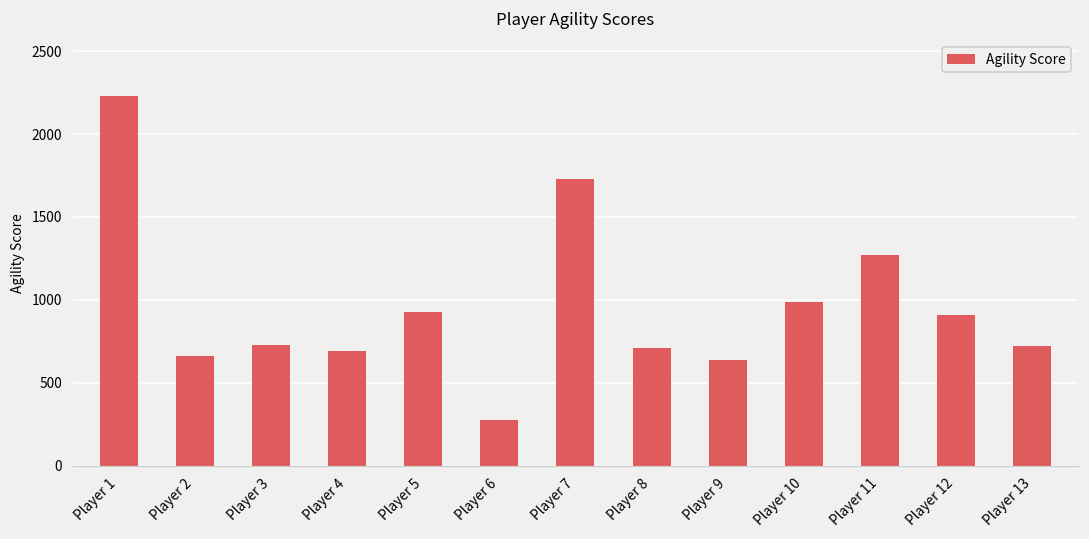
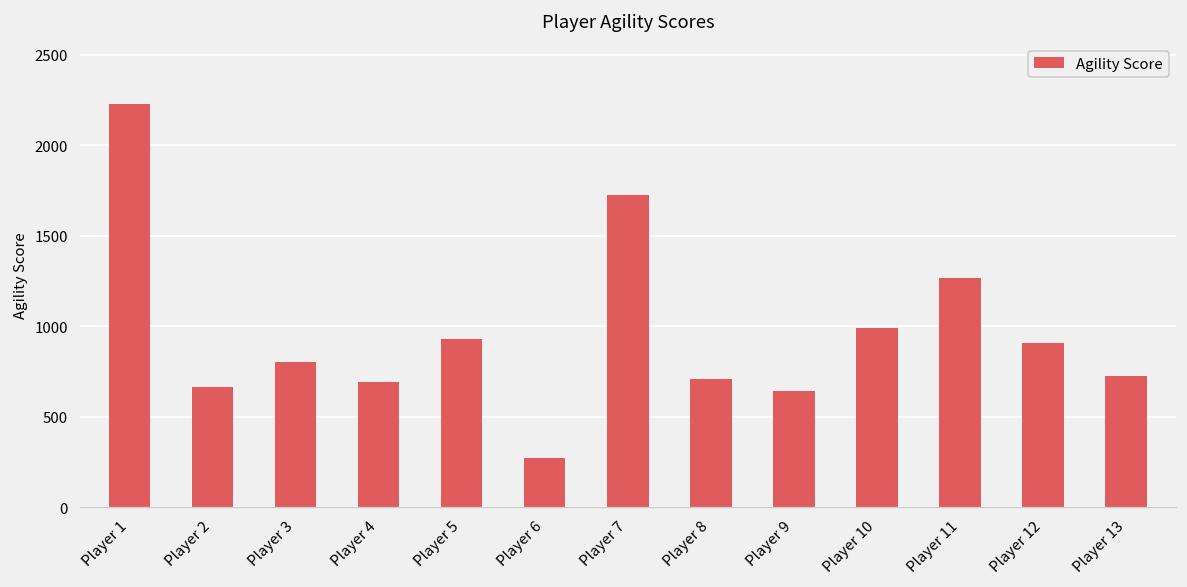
  {
    "Player 1": 2230,
    "Player 2": 660,
-   "Player 3": 730,
+   "Player 3": 800,
    "Player 4": 690,
    "Player 5": 930,
    "Player 6": 270,
    "Player 7": 1730,
    "Player 8": 710,
    "Player 9": 640,
    "Player 10": 990,
    "Player 11": 1270,
    "Player 12": 910,
    "Player 13": 720
  }
